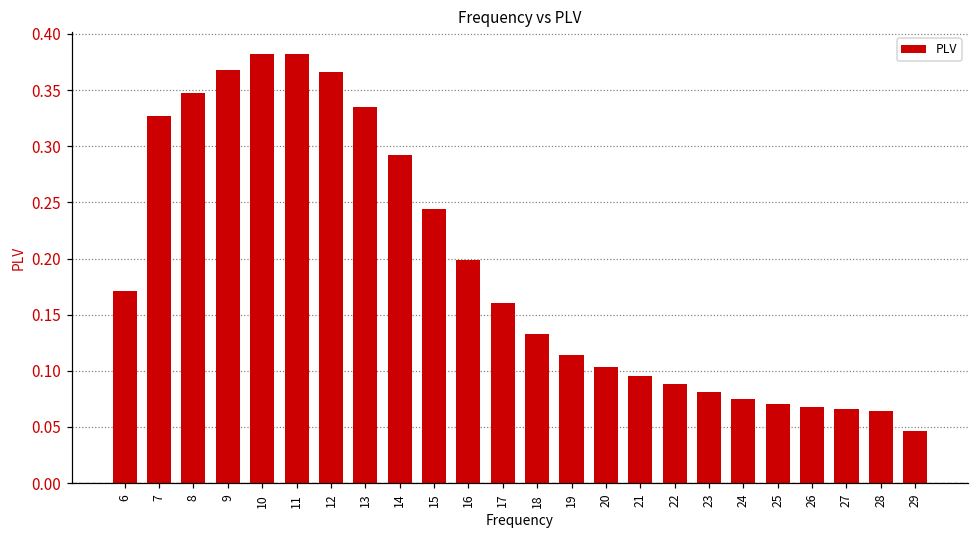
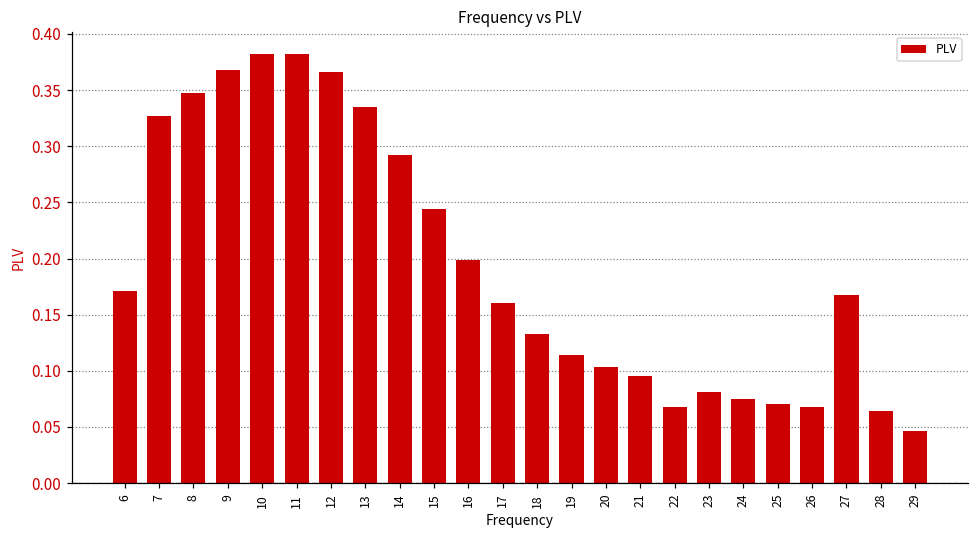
  {
    "6": 0.172,
    "7": 0.327,
    "8": 0.347,
    "9": 0.368,
    "10": 0.382,
    "11": 0.382,
    "12": 0.366,
    "13": 0.334,
    "14": 0.292,
    "15": 0.244,
    "16": 0.199,
    "17": 0.161,
    "18": 0.133,
    "19": 0.114,
    "20": 0.103,
    "21": 0.095,
-   "22": 0.088,
+   "22": 0.068,
    "23": 0.081,
    "24": 0.075,
    "25": 0.071,
    "26": 0.068,
-   "27": 0.066,
+   "27": 0.167,
    "28": 0.064,
    "29": 0.047
  }
